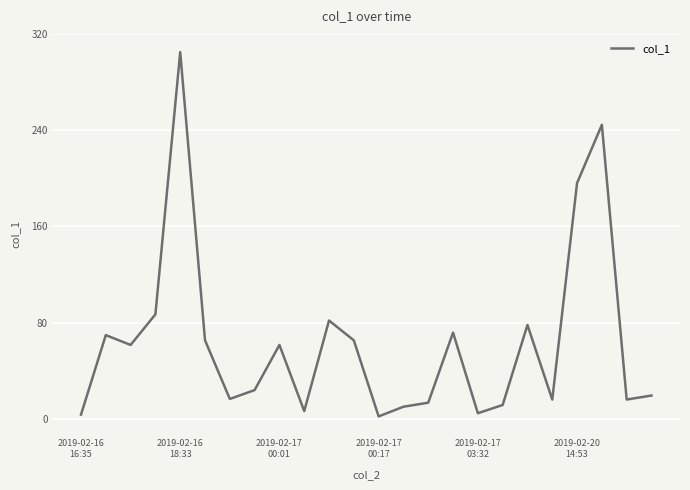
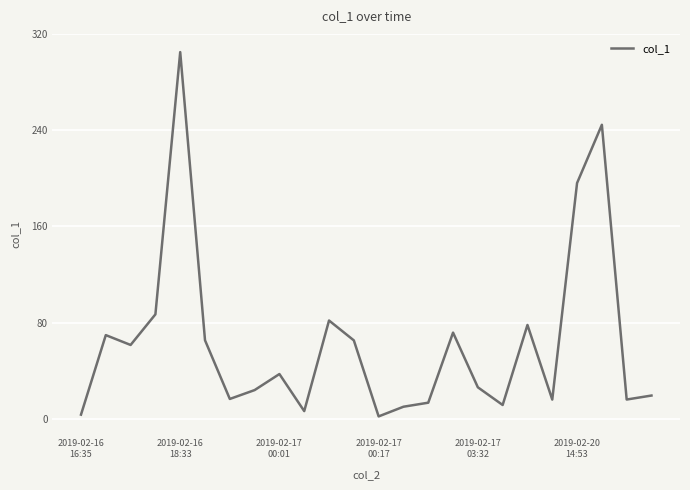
  {
    "2019-02-16 16:35": 4,
    "2019-02-16 18:33": 305,
-   "2019-02-17 00:01": 61,
+   "2019-02-17 00:01": 37,
    "2019-02-17 00:17": 2,
-   "2019-02-17 03:32": 5
+   "2019-02-17 03:32": 26
  }
